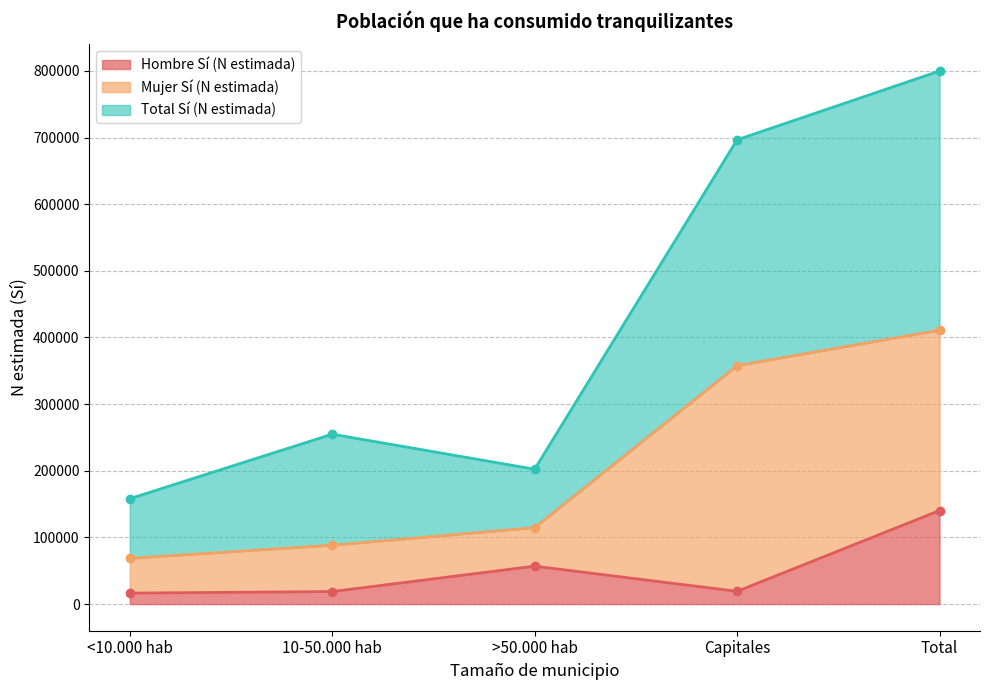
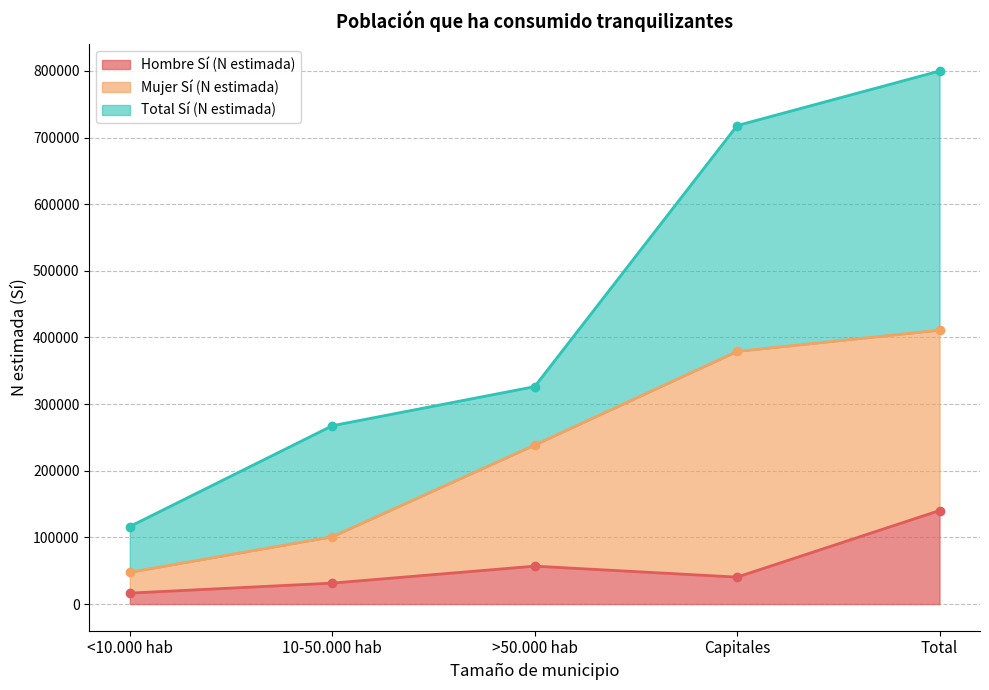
  {
    "Hombre Sí (N estimada)": {
      "<10.000 hab": 20000,
-     "10-50.000 hab": 20000,
+     "10-50.000 hab": 30000,
      ">50.000 hab": 60000,
-     "Capitales": 20000,
+     "Capitales": 40000,
      "Total": 140000
    },
    "Mujer Sí (N estimada)": {
-     "<10.000 hab": 50000,
+     "<10.000 hab": 30000,
      "10-50.000 hab": 70000,
-     ">50.000 hab": 60000,
+     ">50.000 hab": 180000,
      "Capitales": 340000,
      "Total": 270000
    },
    "Total Sí (N estimada)": {
-     "<10.000 hab": 90000,
+     "<10.000 hab": 70000,
      "10-50.000 hab": 170000,
      ">50.000 hab": 90000,
      "Capitales": 340000,
      "Total": 390000
    }
  }
